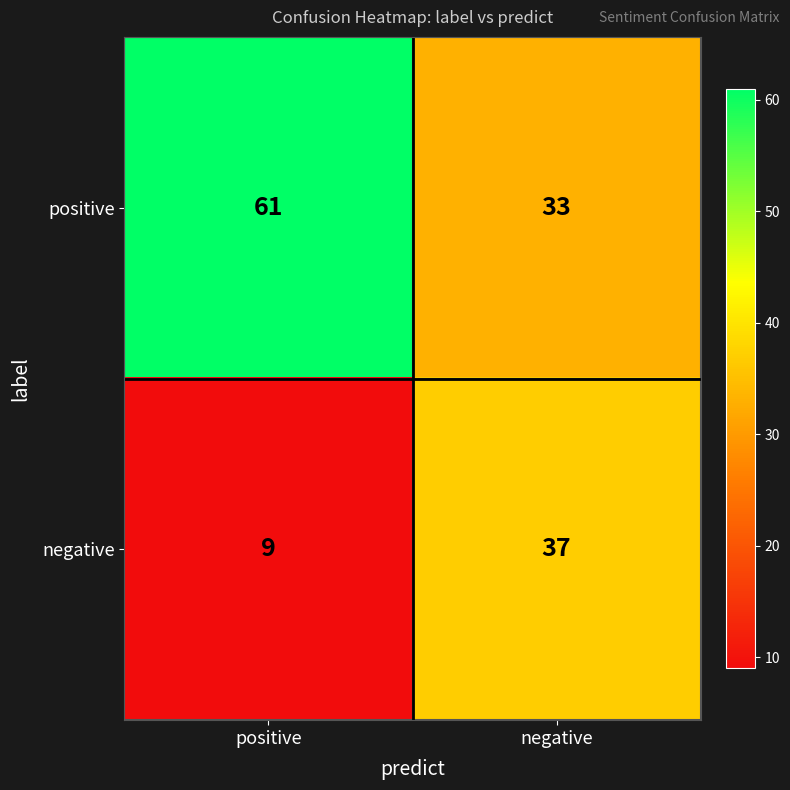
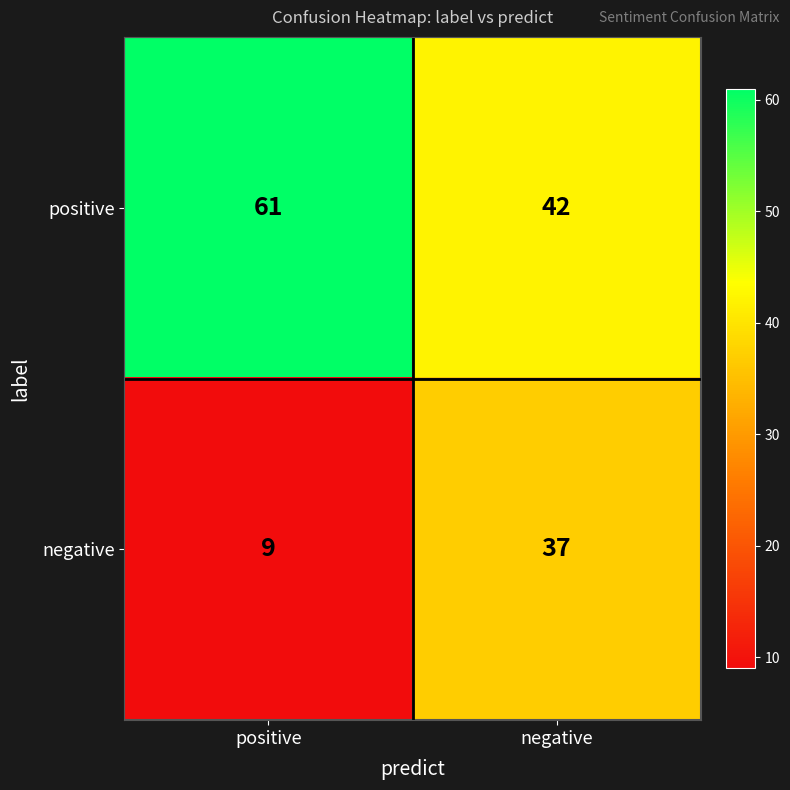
  {
    "positive": {
      "positive": 61,
-     "negative": 33
+     "negative": 42
    },
    "negative": {
      "positive": 9,
      "negative": 37
    }
  }
